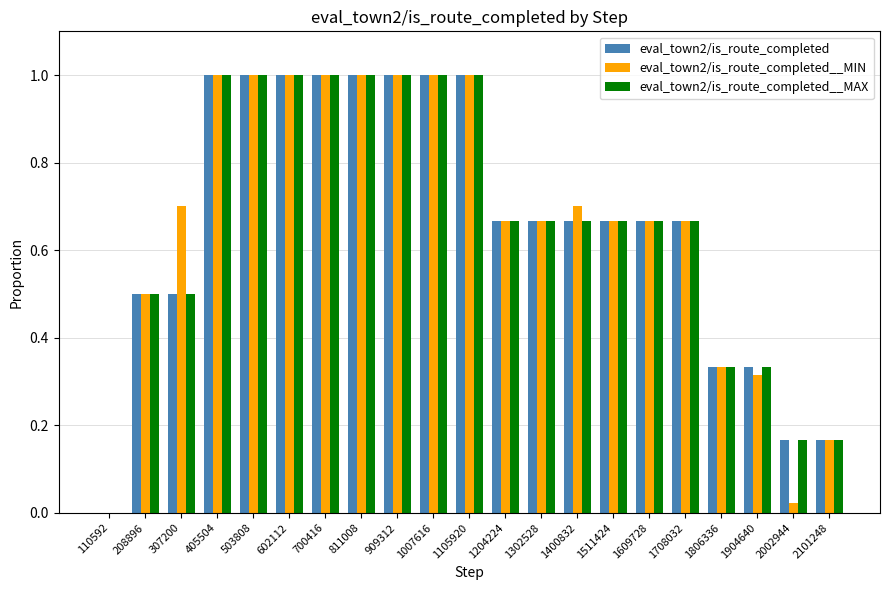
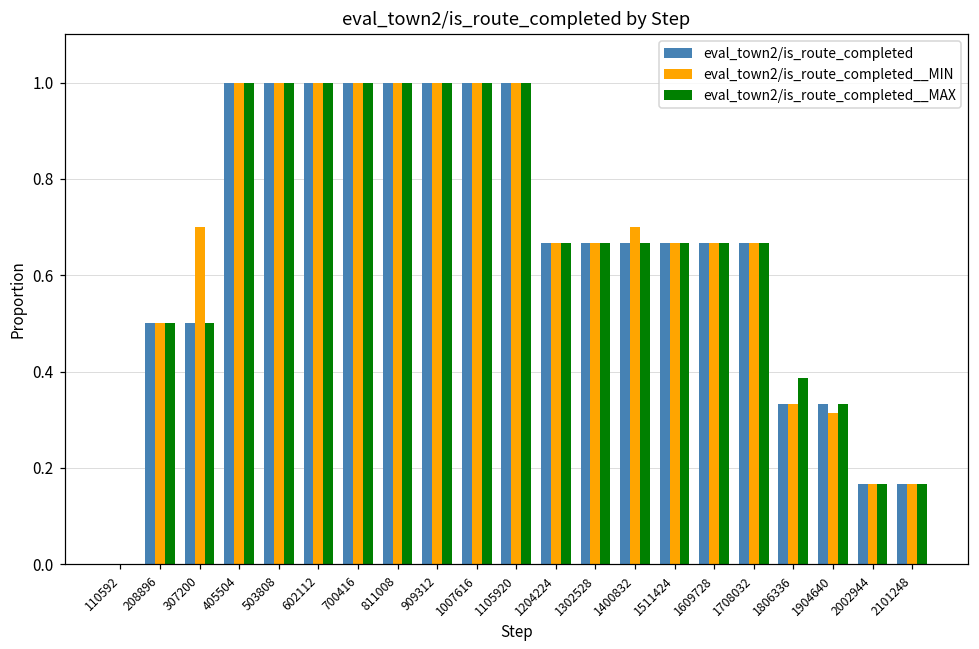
  {
    "eval_town2/is_route_completed": {
      "110592": 0.00,
      "208896": 0.50,
      "307200": 0.50,
      "405504": 1.00,
      "503808": 1.00,
      "602112": 1.00,
      "700416": 1.00,
      "811008": 1.00,
      "909312": 1.00,
      "1007616": 1.00,
      "1105920": 1.00,
      "1204224": 0.67,
      "1302528": 0.67,
      "1400832": 0.67,
      "1511424": 0.67,
      "1609728": 0.67,
      "1708032": 0.67,
      "1806336": 0.33,
      "1904640": 0.33,
      "2002944": 0.17,
      "2101248": 0.17
    },
    "eval_town2/is_route_completed__MIN": {
      "110592": 0.00,
      "208896": 0.50,
      "307200": 0.70,
      "405504": 1.00,
      "503808": 1.00,
      "602112": 1.00,
      "700416": 1.00,
      "811008": 1.00,
      "909312": 1.00,
      "1007616": 1.00,
      "1105920": 1.00,
      "1204224": 0.67,
      "1302528": 0.67,
      "1400832": 0.70,
      "1511424": 0.67,
      "1609728": 0.67,
      "1708032": 0.67,
      "1806336": 0.33,
      "1904640": 0.31,
-     "2002944": 0.02,
+     "2002944": 0.17,
      "2101248": 0.17
    },
    "eval_town2/is_route_completed__MAX": {
      "110592": 0.00,
      "208896": 0.50,
      "307200": 0.50,
      "405504": 1.00,
      "503808": 1.00,
      "602112": 1.00,
      "700416": 1.00,
      "811008": 1.00,
      "909312": 1.00,
      "1007616": 1.00,
      "1105920": 1.00,
      "1204224": 0.67,
      "1302528": 0.67,
      "1400832": 0.67,
      "1511424": 0.67,
      "1609728": 0.67,
      "1708032": 0.67,
-     "1806336": 0.33,
+     "1806336": 0.39,
      "1904640": 0.33,
      "2002944": 0.17,
      "2101248": 0.17
    }
  }
